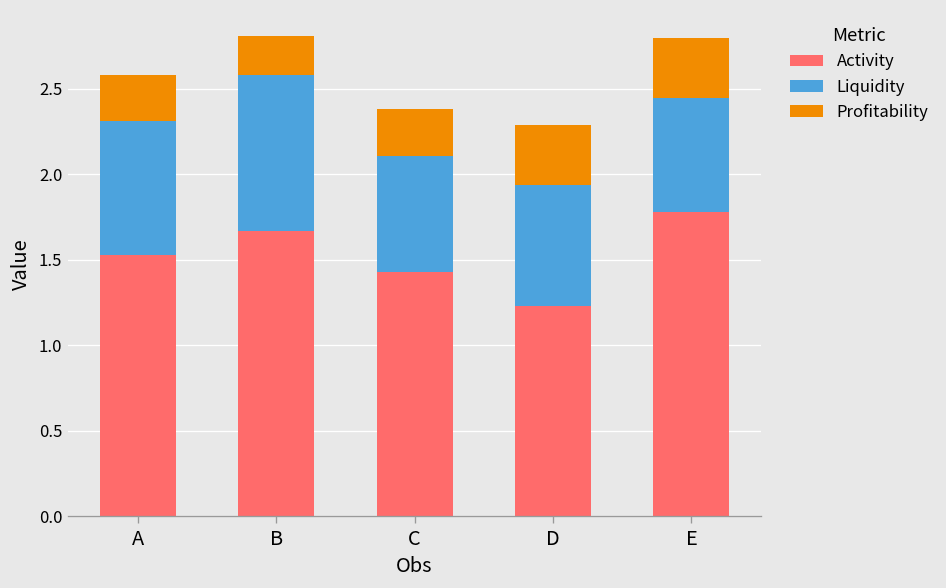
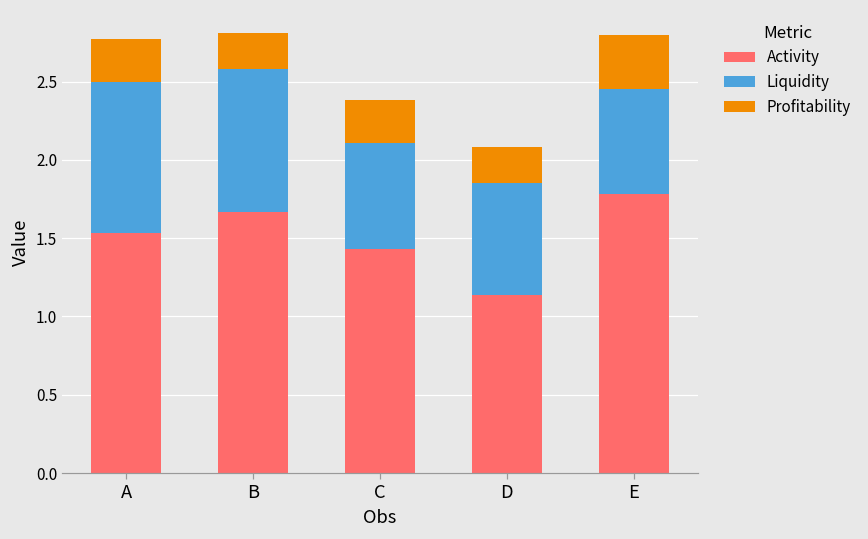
  {
    "Activity": {
      "A": 1.53,
      "B": 1.67,
      "C": 1.43,
-     "D": 1.23,
+     "D": 1.14,
      "E": 1.78
    },
    "Liquidity": {
-     "A": 0.78,
+     "A": 0.97,
      "B": 0.91,
      "C": 0.68,
      "D": 0.71,
      "E": 0.67
    },
    "Profitability": {
      "A": 0.27,
      "B": 0.23,
      "C": 0.27,
-     "D": 0.35,
+     "D": 0.23,
      "E": 0.35
    }
  }
